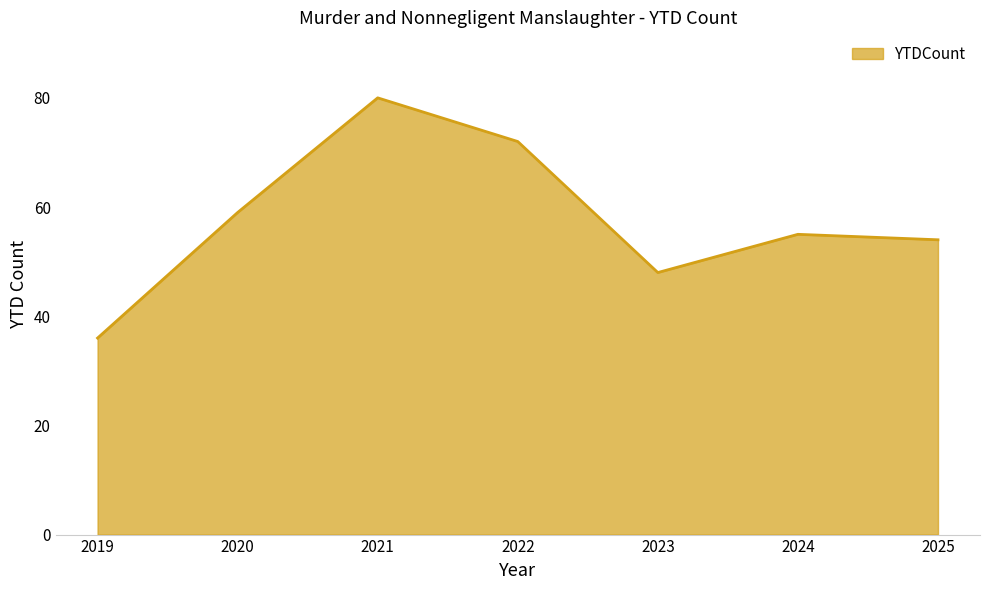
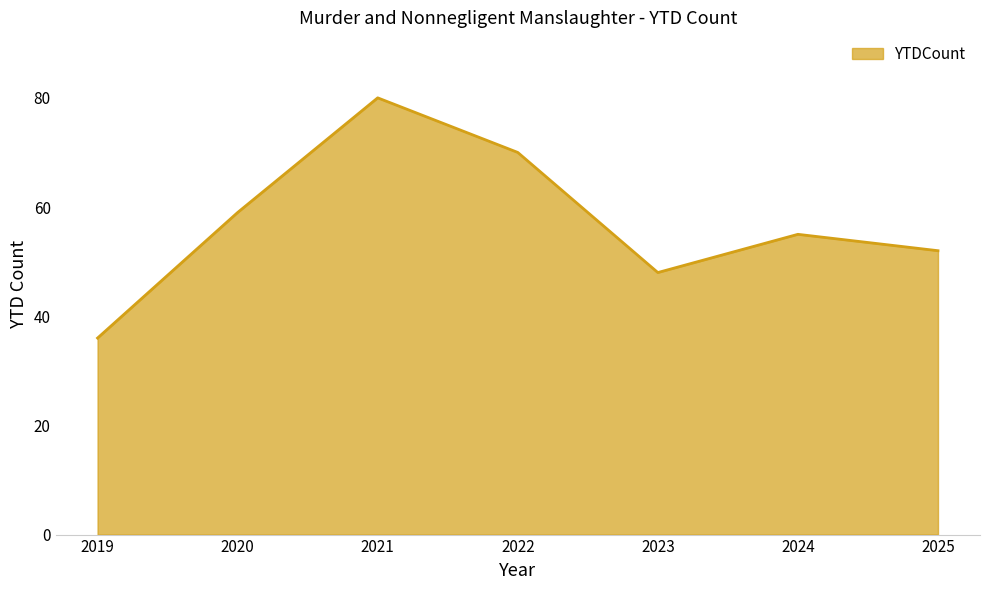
  {
    "2019": 36,
    "2020": 59,
    "2021": 80,
-   "2022": 72,
+   "2022": 70,
    "2023": 48,
    "2024": 55,
-   "2025": 54
+   "2025": 52
  }
